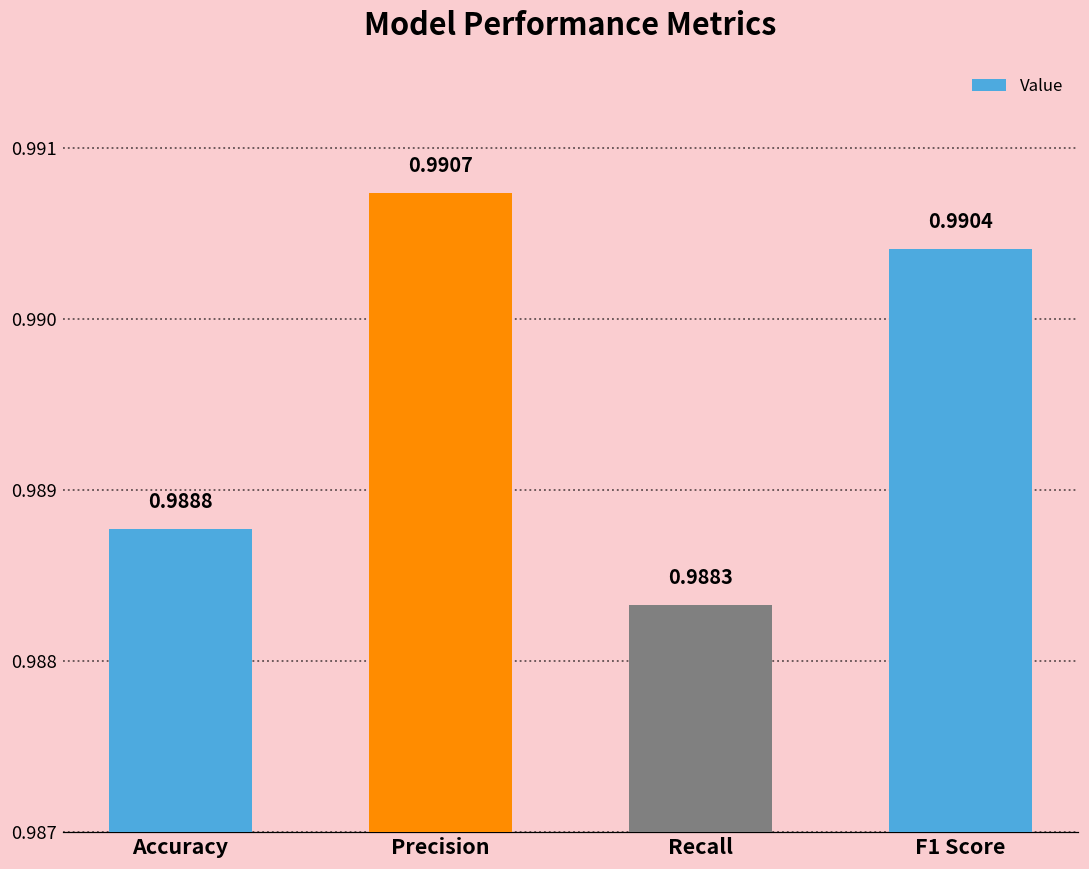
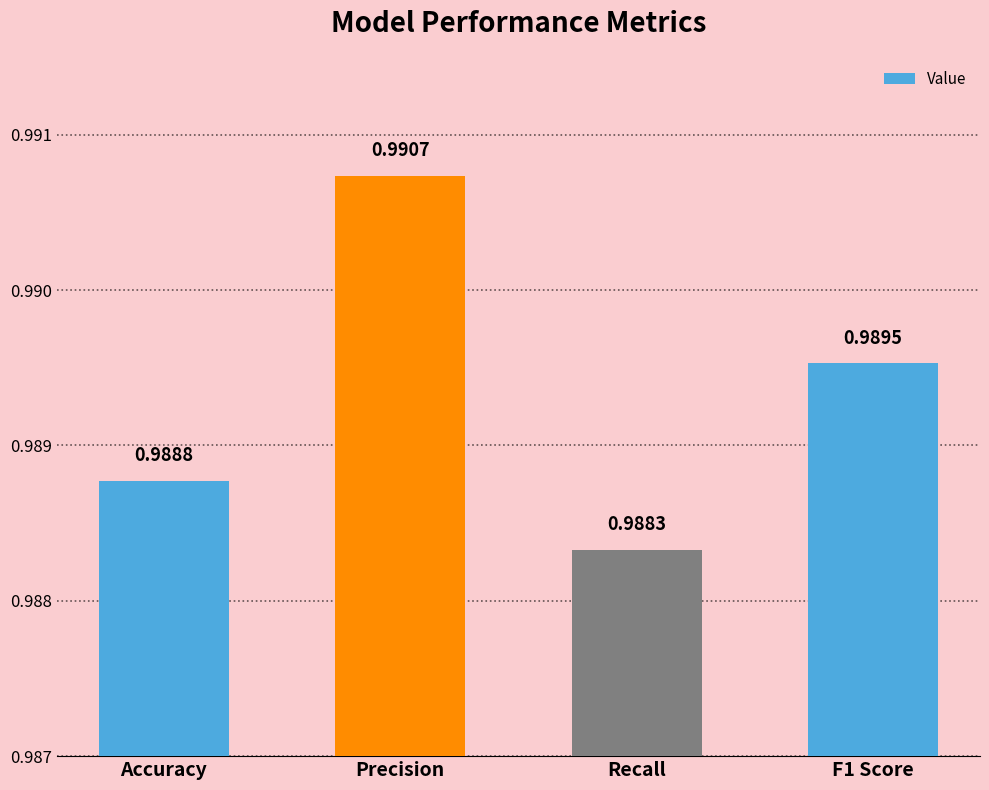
  {
    "Accuracy": 0.9888,
    "Precision": 0.9907,
    "Recall": 0.9883,
-   "F1 Score": 0.9904
+   "F1 Score": 0.9895
  }
